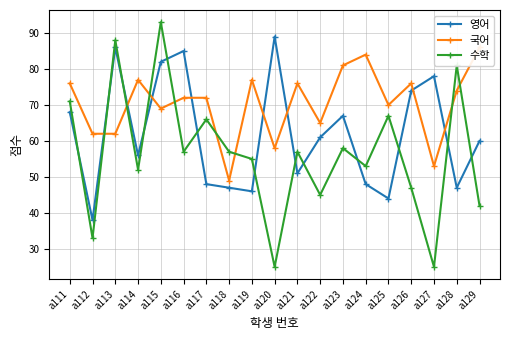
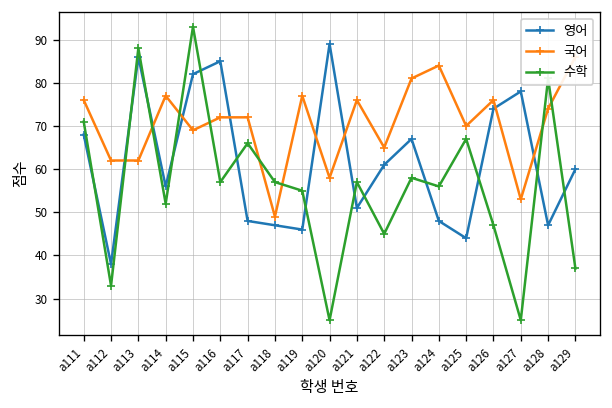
  {
    "영어": {
      "a111": 68,
      "a112": 38,
      "a113": 86,
      "a114": 56,
      "a115": 82,
      "a116": 85,
      "a117": 48,
      "a118": 47,
      "a119": 46,
      "a120": 89,
      "a121": 51,
      "a122": 61,
      "a123": 67,
      "a124": 48,
      "a125": 44,
      "a126": 74,
      "a127": 78,
      "a128": 47,
      "a129": 60
    },
    "국어": {
      "a111": 76,
      "a112": 62,
      "a113": 62,
      "a114": 77,
      "a115": 69,
      "a116": 72,
      "a117": 72,
      "a118": 49,
      "a119": 77,
      "a120": 58,
      "a121": 76,
      "a122": 65,
      "a123": 81,
      "a124": 84,
      "a125": 70,
      "a126": 76,
      "a127": 53,
      "a128": 74
    },
    "수학": {
      "a111": 71,
      "a112": 33,
      "a113": 88,
      "a114": 52,
      "a115": 93,
      "a116": 57,
      "a117": 66,
      "a118": 57,
      "a119": 55,
      "a120": 25,
      "a121": 57,
      "a122": 45,
      "a123": 58,
-     "a124": 53,
+     "a124": 56,
      "a125": 67,
      "a126": 47,
      "a127": 25,
-     "a129": 42
+     "a129": 37
    }
  }
